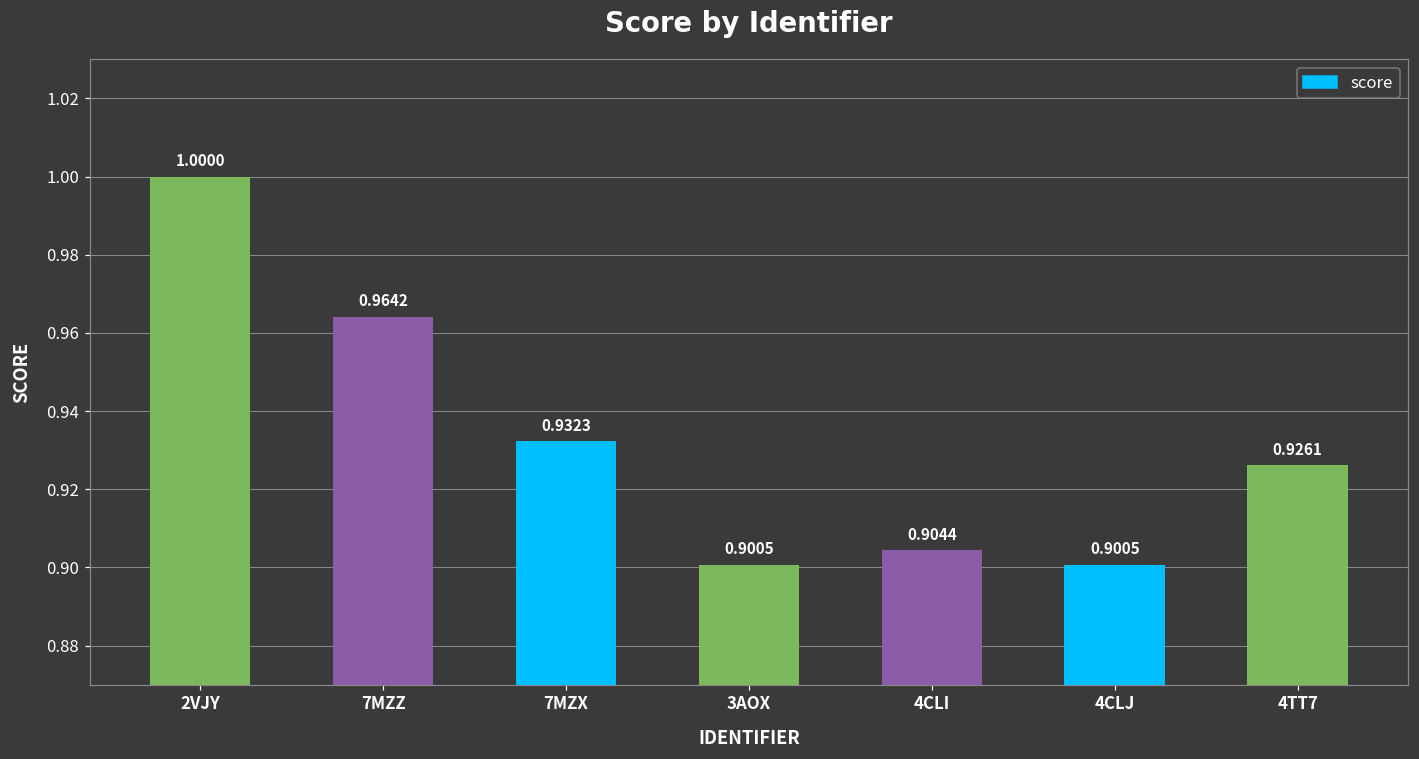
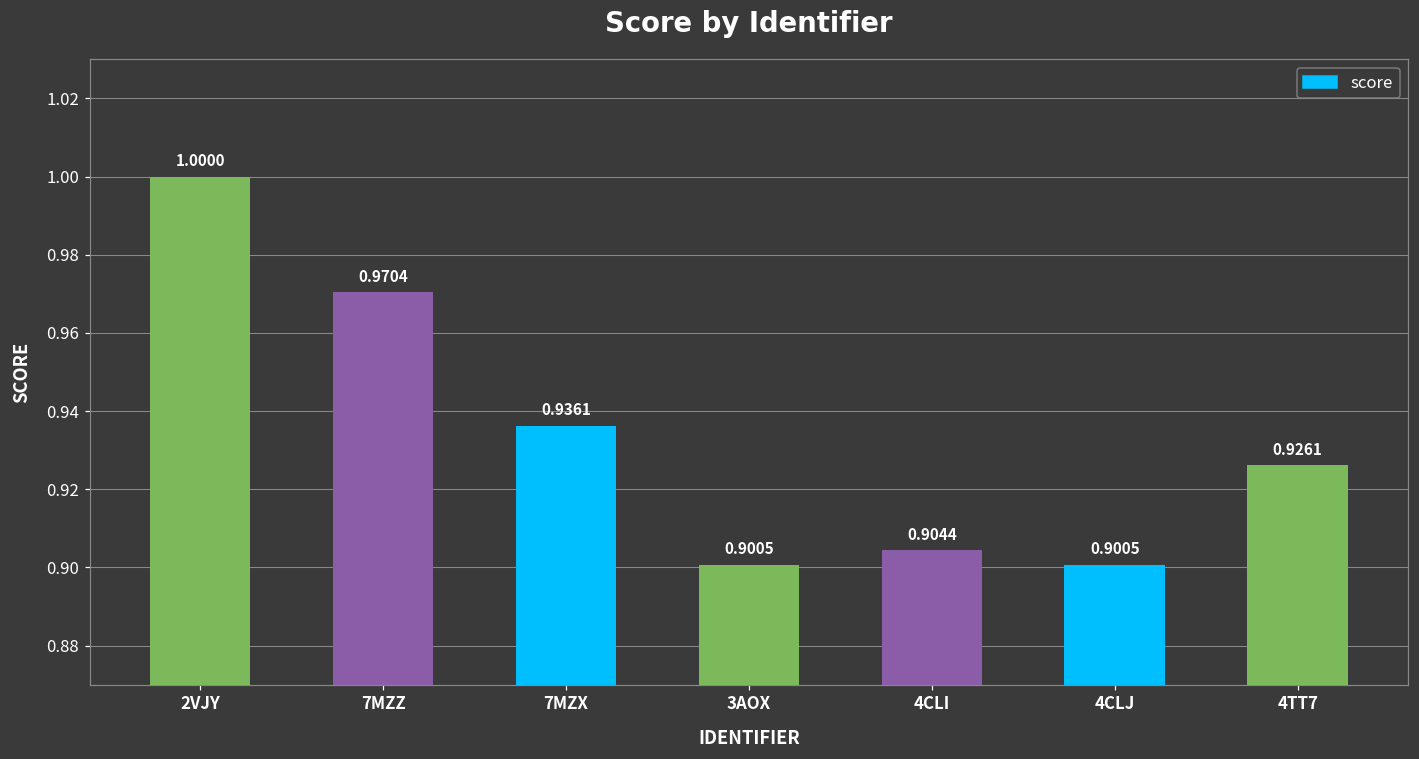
  {
    "2VJY": 1.0000,
-   "7MZZ": 0.9642,
-   "7MZX": 0.9323,
+   "7MZZ": 0.9704,
+   "7MZX": 0.9361,
    "3AOX": 0.9005,
    "4CLI": 0.9044,
    "4CLJ": 0.9005,
    "4TT7": 0.9261
  }
